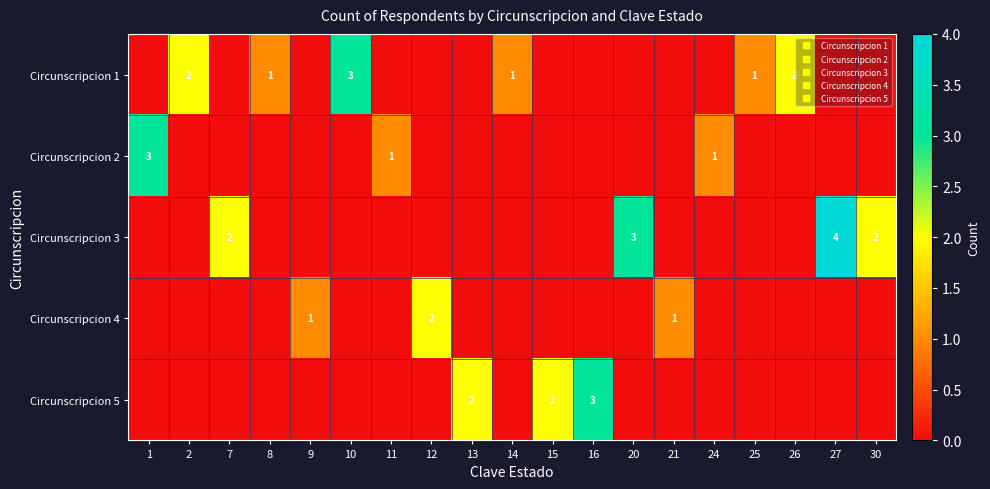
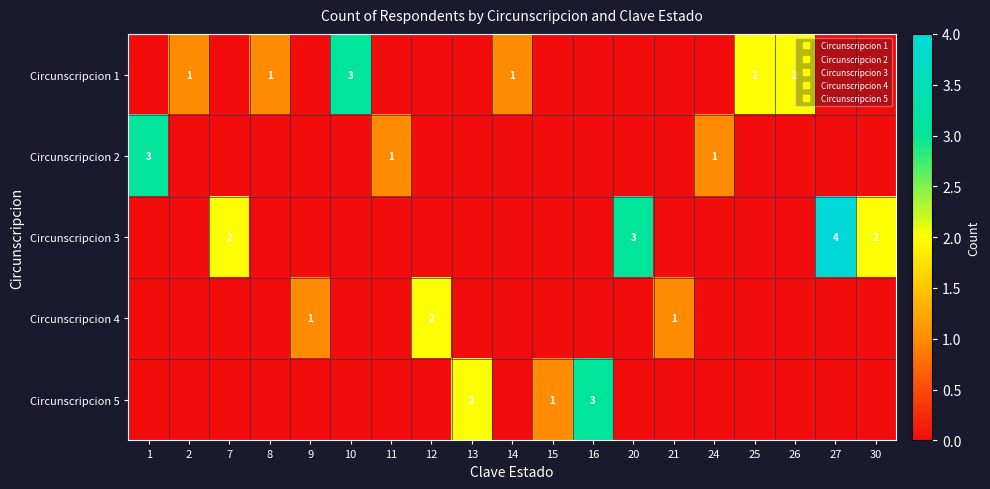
  {
    "Circunscripcion 1": {
-     "2": 2,
+     "2": 1,
      "8": 1,
      "10": 3,
      "14": 1,
-     "25": 1
+     "25": 2
    },
    "Circunscripcion 2": {
      "1": 3,
      "11": 1,
      "24": 1
    },
    "Circunscripcion 3": {
      "7": 2,
      "20": 3,
      "27": 4,
      "30": 2
    },
    "Circunscripcion 4": {
      "9": 1,
      "12": 2,
      "21": 1
    },
    "Circunscripcion 5": {
      "13": 2,
-     "15": 2,
+     "15": 1,
      "16": 3
    }
  }
